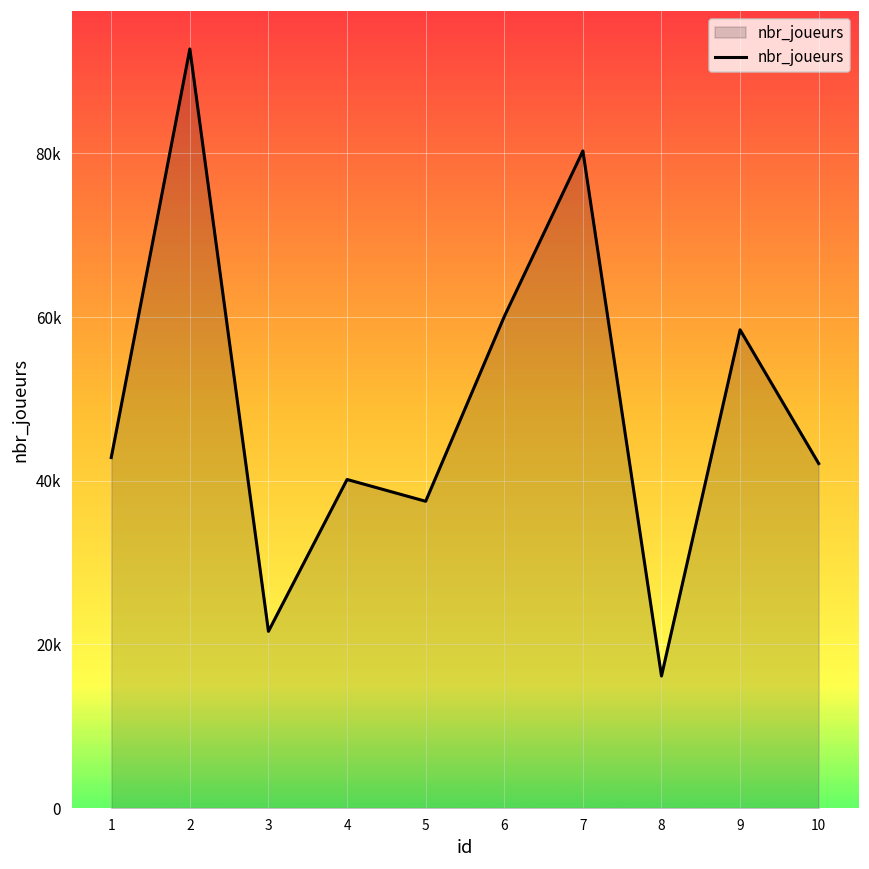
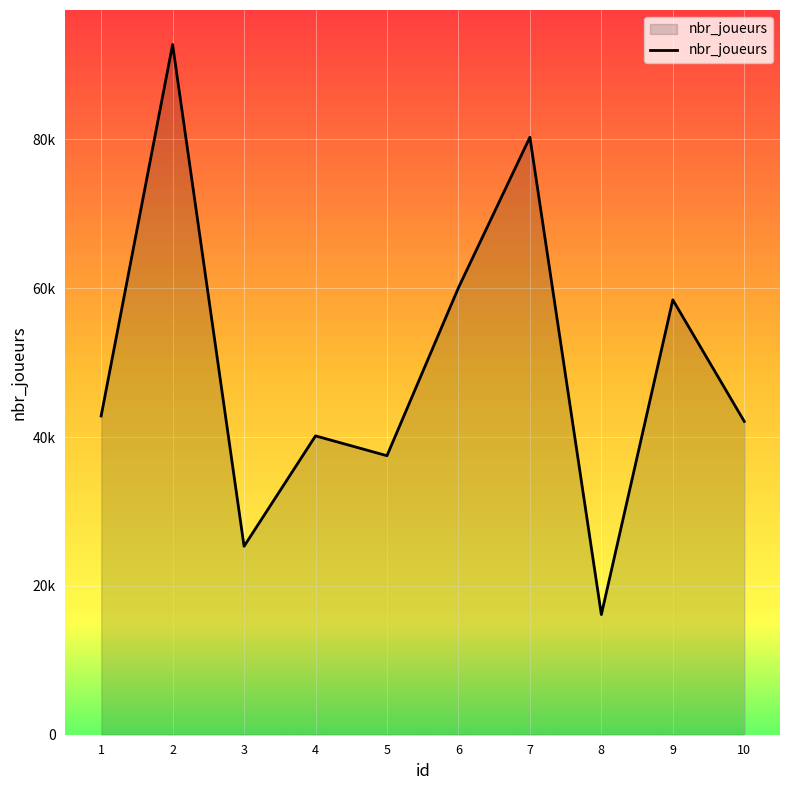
  {
    "1": 43000,
    "2": 93000,
-   "3": 22000,
+   "3": 25000,
    "4": 40000,
    "5": 37000,
    "6": 60000,
    "7": 80000,
    "8": 16000,
    "9": 58000,
    "10": 42000
  }
